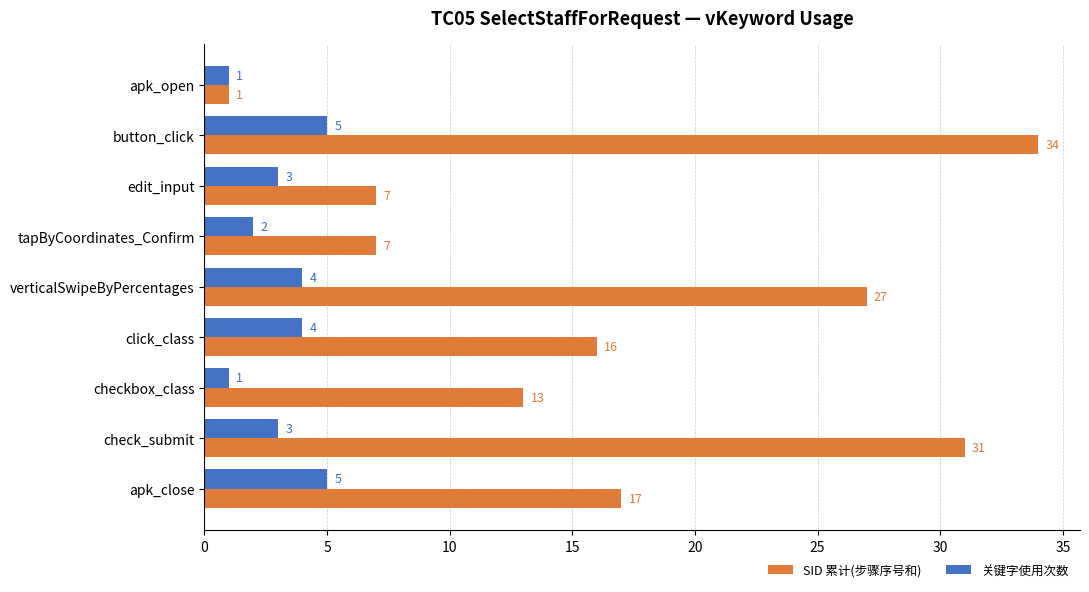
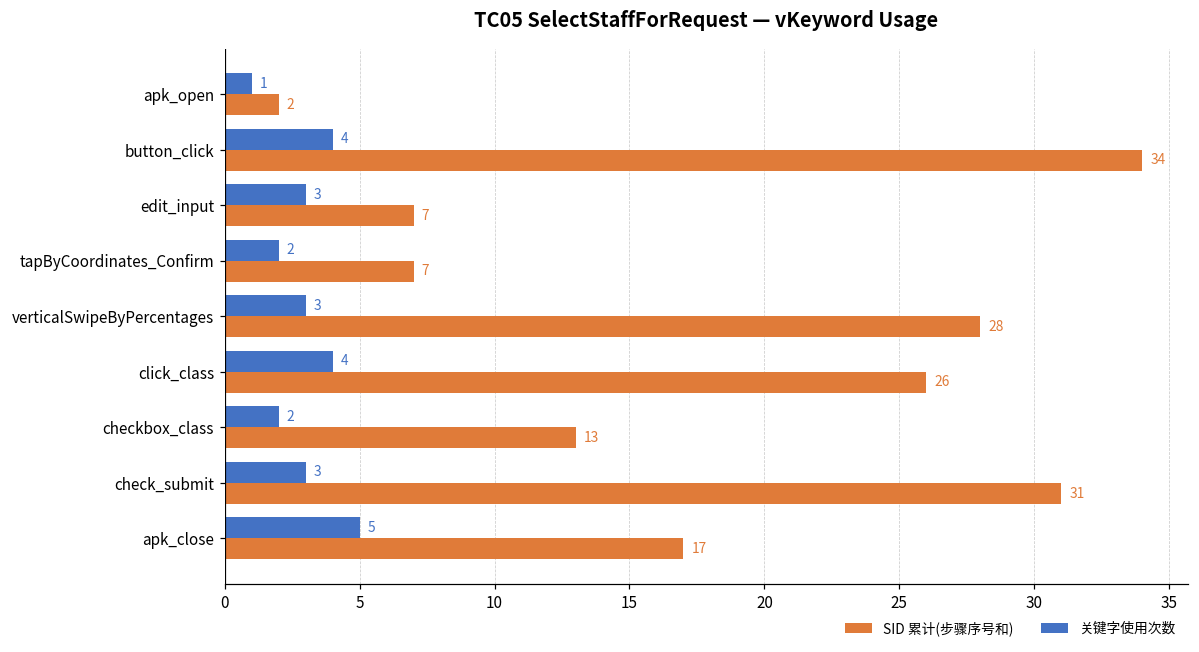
  {
    "SID 累计(步骤序号和)": {
-     "apk_open": 1,
+     "apk_open": 2,
      "button_click": 34,
      "edit_input": 7,
      "tapByCoordinates_Confirm": 7,
-     "verticalSwipeByPercentages": 27,
-     "click_class": 16,
+     "verticalSwipeByPercentages": 28,
+     "click_class": 26,
      "checkbox_class": 13,
      "check_submit": 31,
      "apk_close": 17
    },
    "关键字使用次数": {
      "apk_open": 1,
-     "button_click": 5,
+     "button_click": 4,
      "edit_input": 3,
      "tapByCoordinates_Confirm": 2,
-     "verticalSwipeByPercentages": 4,
+     "verticalSwipeByPercentages": 3,
      "click_class": 4,
-     "checkbox_class": 1,
+     "checkbox_class": 2,
      "check_submit": 3,
      "apk_close": 5
    }
  }
